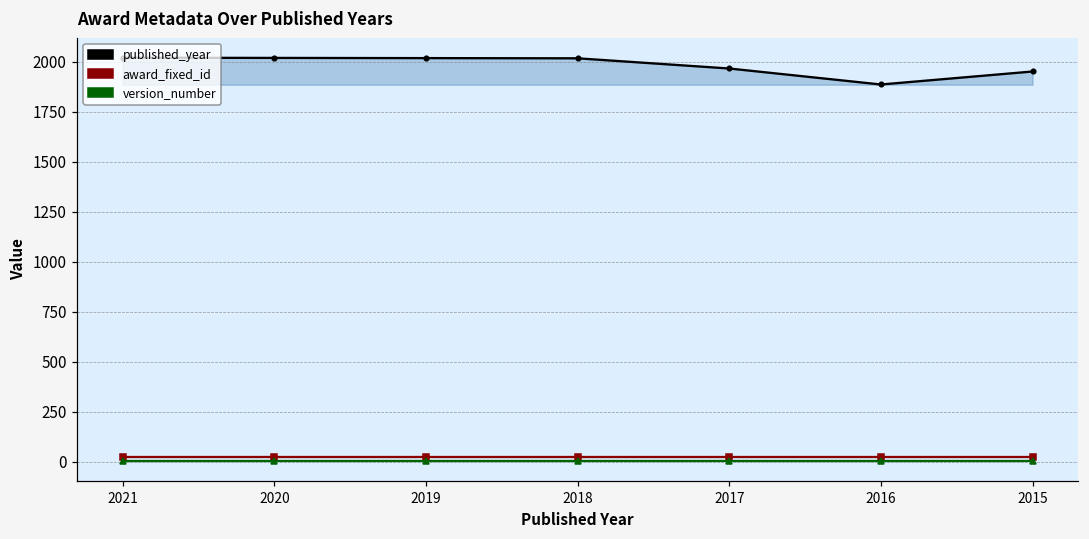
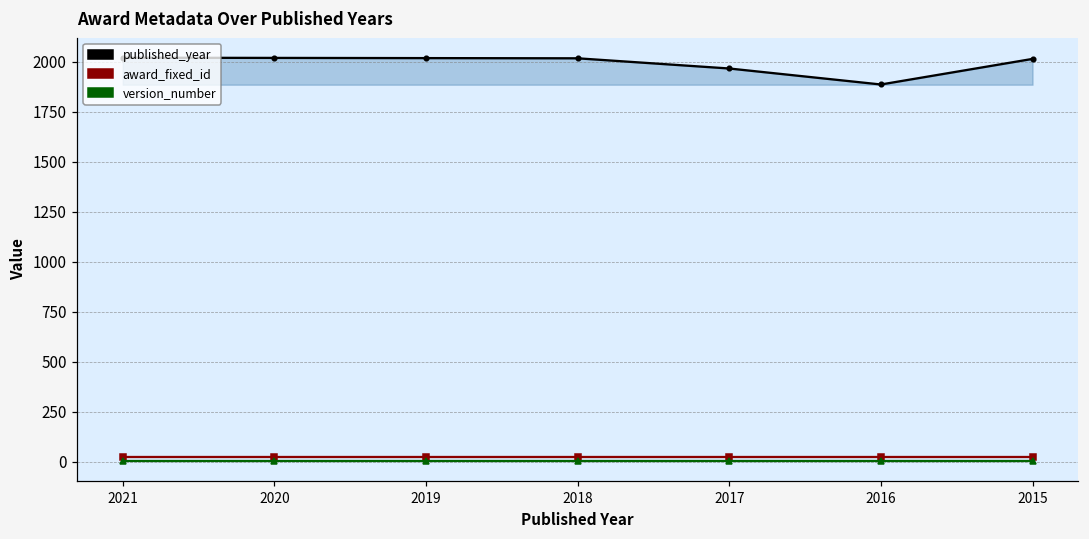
  {
    "published_year": {
      "2020": 2020,
      "2019": 2020,
      "2018": 2020,
      "2017": 1970,
      "2016": 1890,
-     "2015": 1950
+     "2015": 2020
    },
    "award_fixed_id": {
      "2021": 20,
      "2020": 20,
      "2019": 20,
      "2018": 20,
      "2017": 20,
      "2016": 20,
      "2015": 20
    },
    "version_number": {
      "2021": 0,
      "2020": 0,
      "2019": 0,
      "2018": 0,
      "2017": 0,
      "2016": 0,
      "2015": 0
    }
  }
